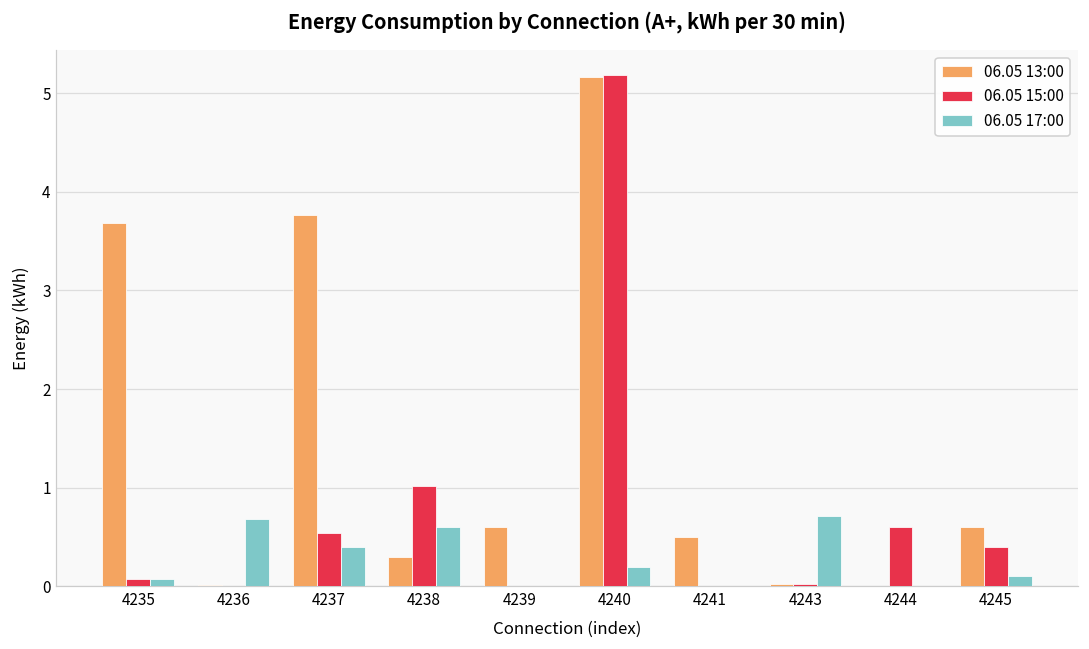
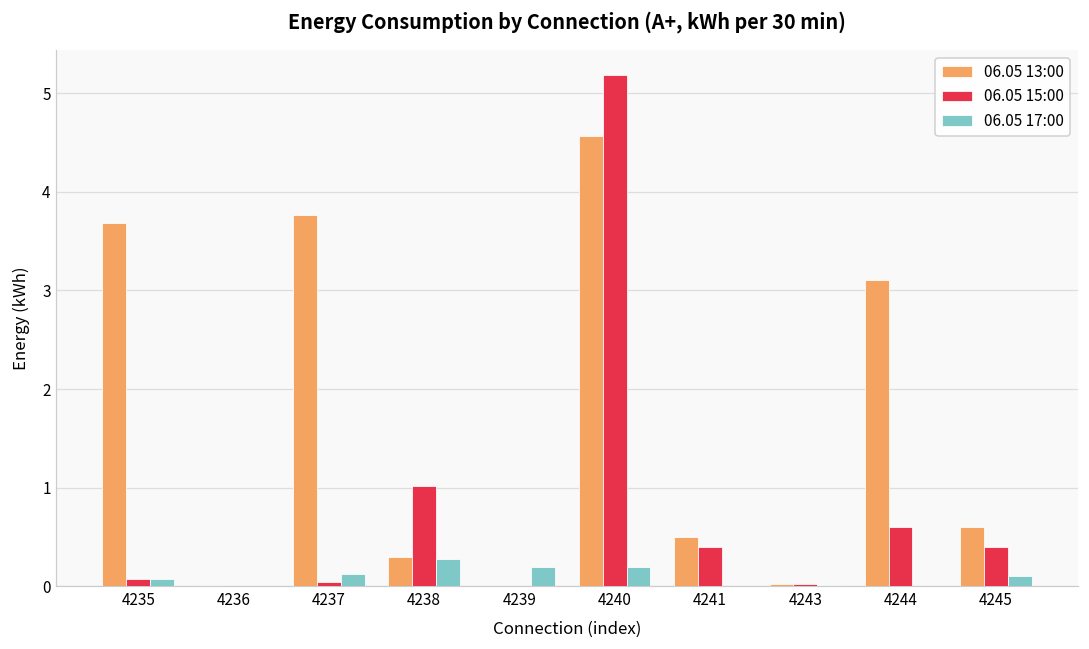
  {
    "06.05 13:00": {
      "4235": 3.7,
      "4237": 3.8,
      "4238": 0.3,
-     "4239": 0.6,
-     "4240": 5.2,
+     "4239": 0.0,
+     "4240": 4.6,
      "4241": 0.5,
-     "4244": 0.0,
+     "4244": 3.1,
      "4245": 0.6
    },
    "06.05 15:00": {
      "4235": 0.1,
-     "4237": 0.5,
+     "4237": 0.0,
      "4238": 1.0,
      "4239": 0.0,
      "4240": 5.2,
-     "4241": 0.0,
+     "4241": 0.4,
      "4244": 0.6,
      "4245": 0.4
    },
    "06.05 17:00": {
      "4235": 0.1,
-     "4236": 0.7,
-     "4237": 0.4,
-     "4238": 0.6,
-     "4239": 0.0,
+     "4236": 0.0,
+     "4237": 0.1,
+     "4238": 0.3,
+     "4239": 0.2,
      "4240": 0.2,
      "4241": 0.0,
-     "4243": 0.7,
+     "4243": 0.0,
      "4244": 0.0,
      "4245": 0.1
    }
  }
